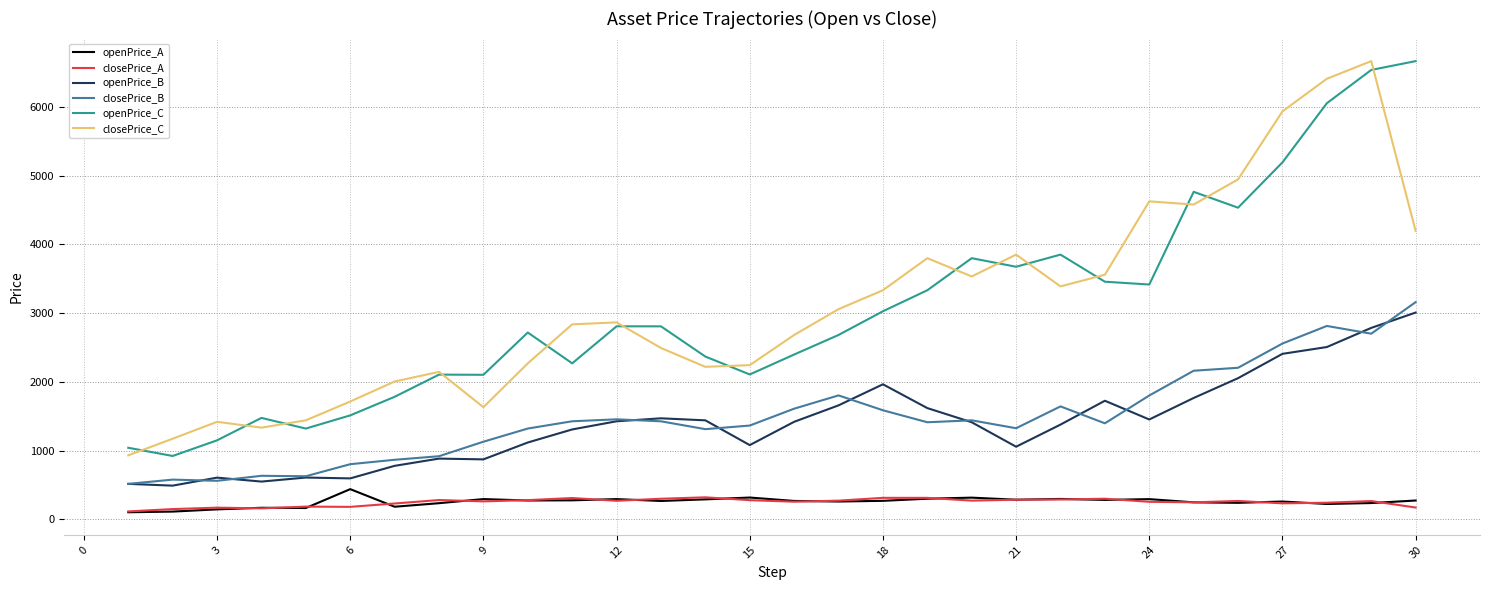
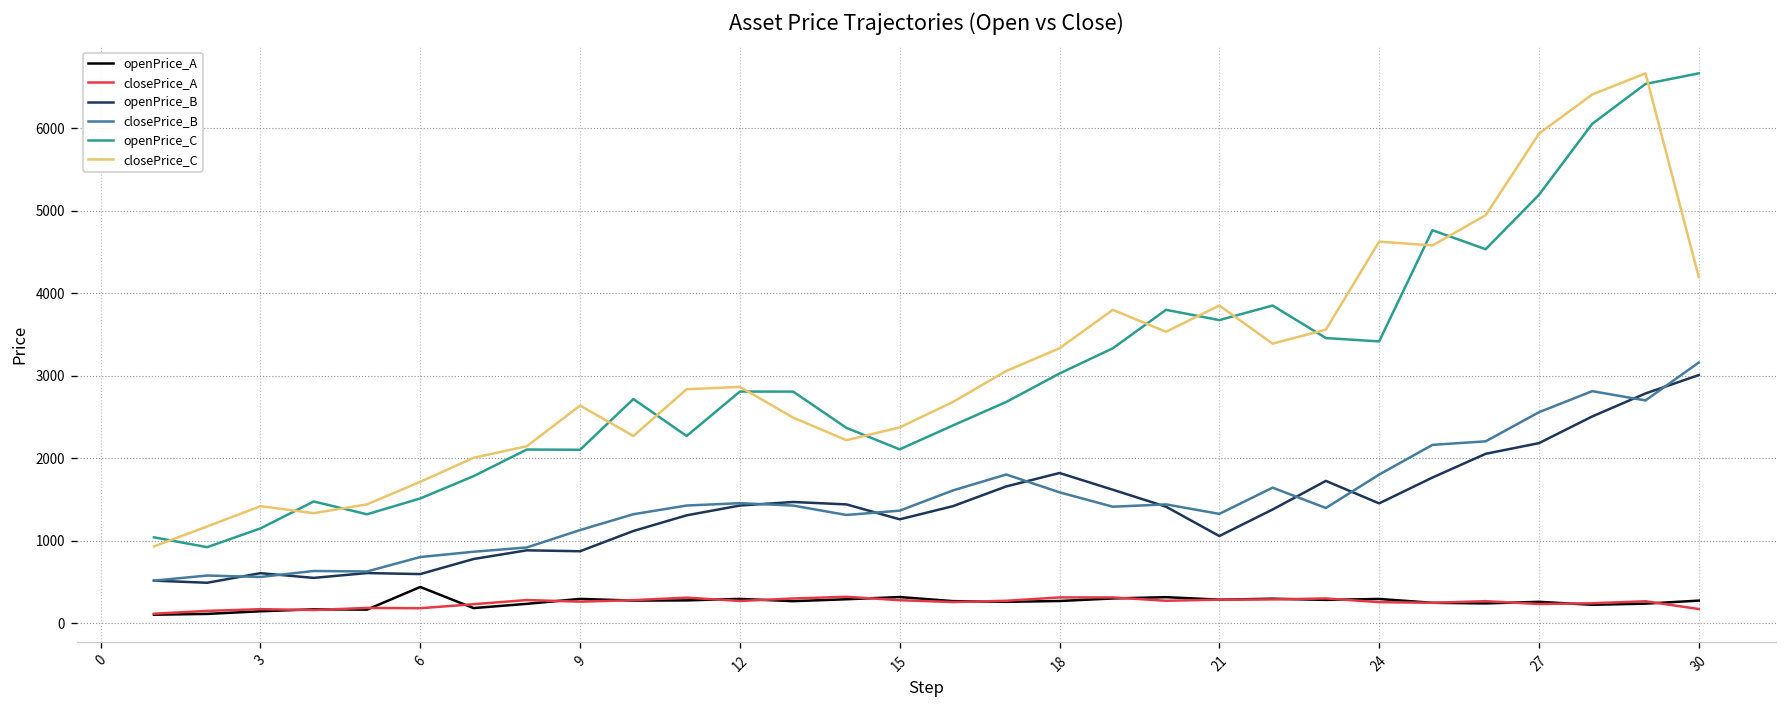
  {
    "openPrice_A": {
      "6": 400,
      "15": 300,
      "18": 300,
      "24": 300,
      "30": 300
    },
    "closePrice_A": {
      "6": 200,
      "15": 300,
      "18": 300,
      "24": 300,
      "30": 200
    },
    "openPrice_B": {
      "3": 600,
      "6": 600,
      "9": 900,
-     "15": 1100,
-     "18": 2000,
+     "15": 1300,
+     "18": 1800,
      "21": 1100,
      "24": 1500,
-     "27": 2400,
+     "27": 2200,
      "30": 3000
    },
    "closePrice_C": {
      "3": 1400,
      "6": 1700,
-     "9": 1600,
+     "9": 2600,
      "12": 2900,
-     "15": 2200,
+     "15": 2400,
      "18": 3300,
      "21": 3800,
      "24": 4600,
      "27": 5900,
      "30": 4200
    }
  }
